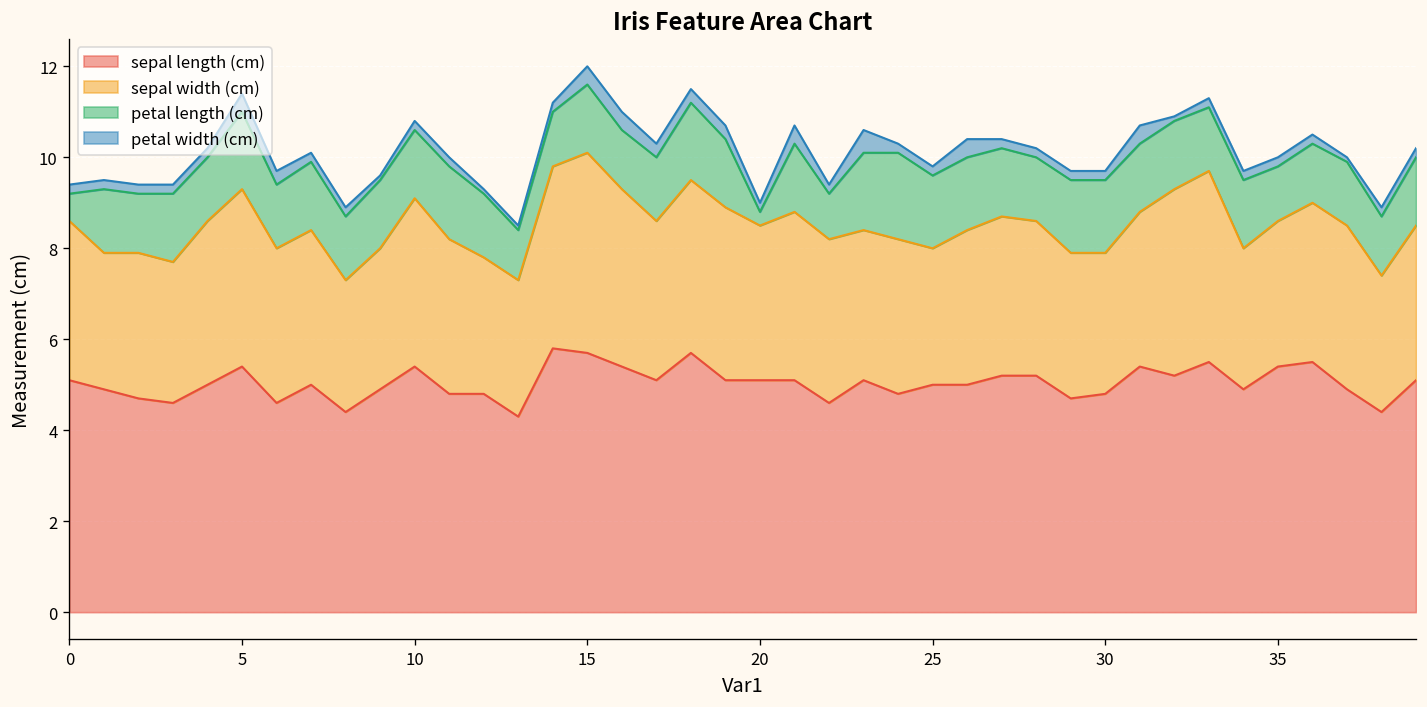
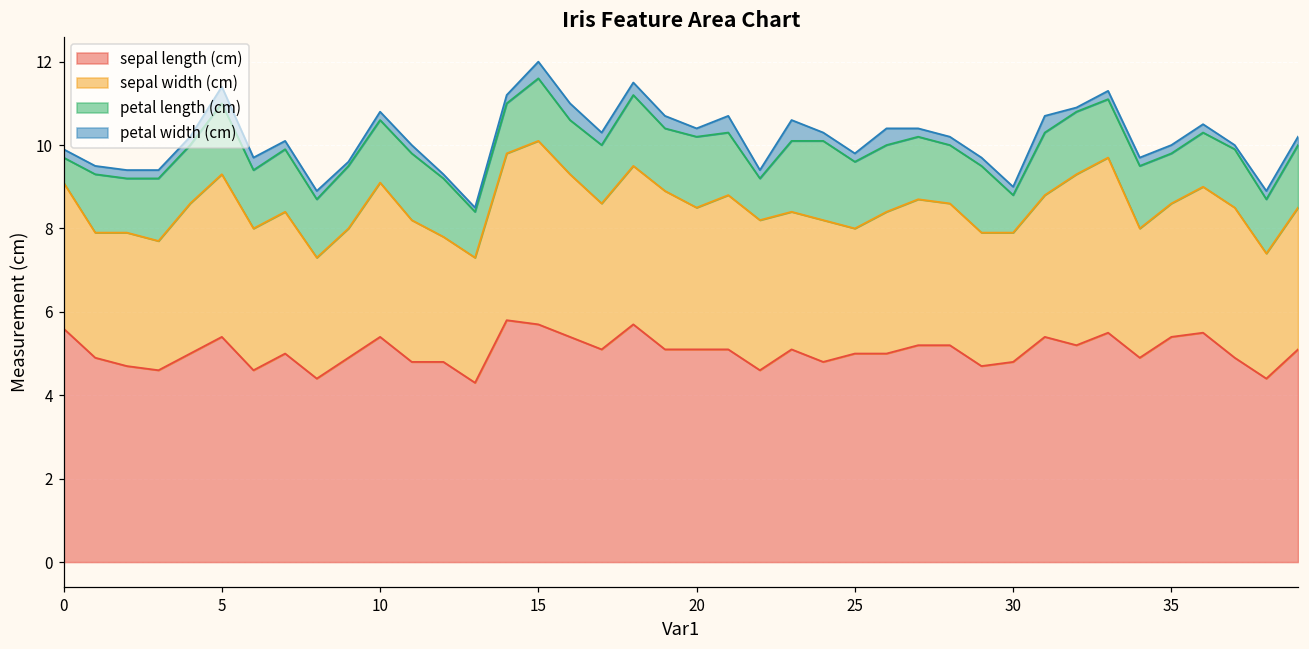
  {
    "sepal length (cm)": {
-     "0": 5.1,
+     "0": 5.6,
      "5": 5.4,
      "10": 5.4,
      "15": 5.7,
      "20": 5.1,
      "25": 5.0,
      "30": 4.8,
      "35": 5.4
    },
    "sepal width (cm)": {
      "0": 3.5,
      "5": 3.9,
      "10": 3.7,
      "15": 4.4,
      "20": 3.4,
      "25": 3.0,
      "30": 3.1,
      "35": 3.2
    },
    "petal length (cm)": {
      "0": 0.6,
      "10": 1.5,
      "15": 1.5,
-     "20": 0.3,
+     "20": 1.7,
      "25": 1.6,
-     "30": 1.6,
+     "30": 0.9,
      "35": 1.2
    },
    "petal width (cm)": {
      "0": 0.2,
      "10": 0.2,
      "15": 0.4,
      "20": 0.2,
      "25": 0.2,
      "30": 0.2,
      "35": 0.2
    }
  }
